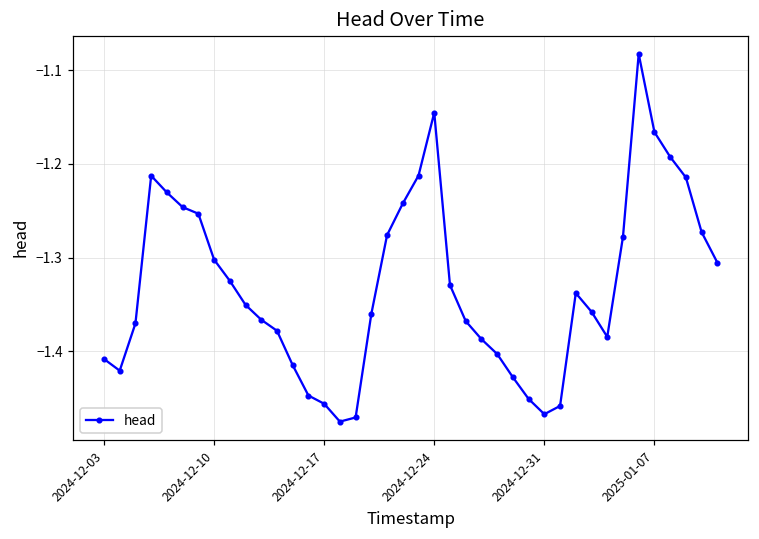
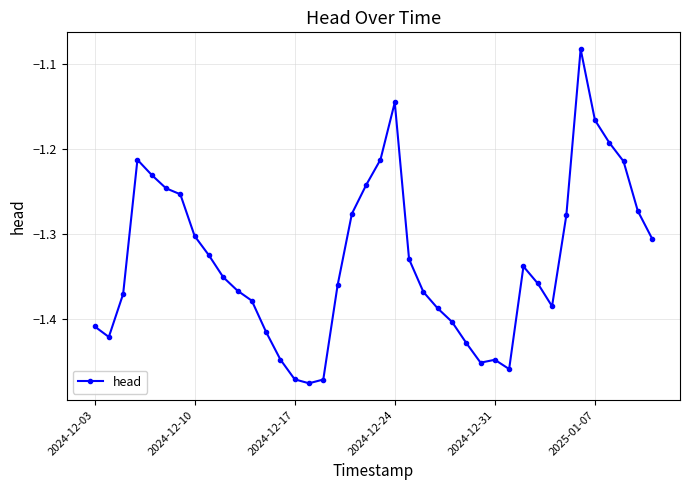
  {
    "2024-12-03": -1.41,
    "2024-12-10": -1.30,
-   "2024-12-17": -1.46,
+   "2024-12-17": -1.47,
    "2024-12-24": -1.15,
-   "2024-12-31": -1.47,
+   "2024-12-31": -1.45,
    "2025-01-07": -1.17
  }
